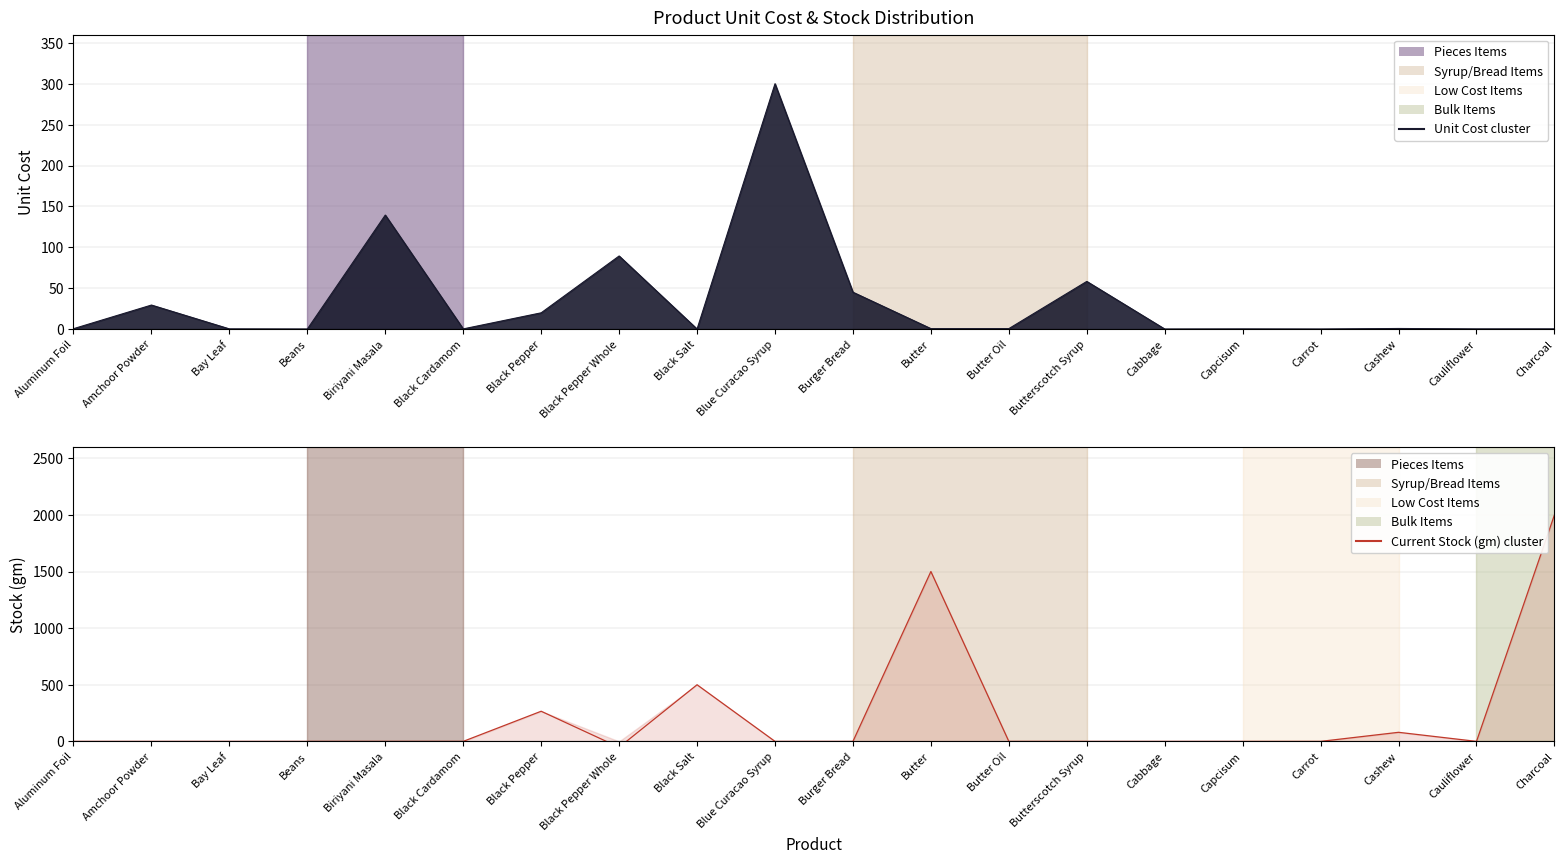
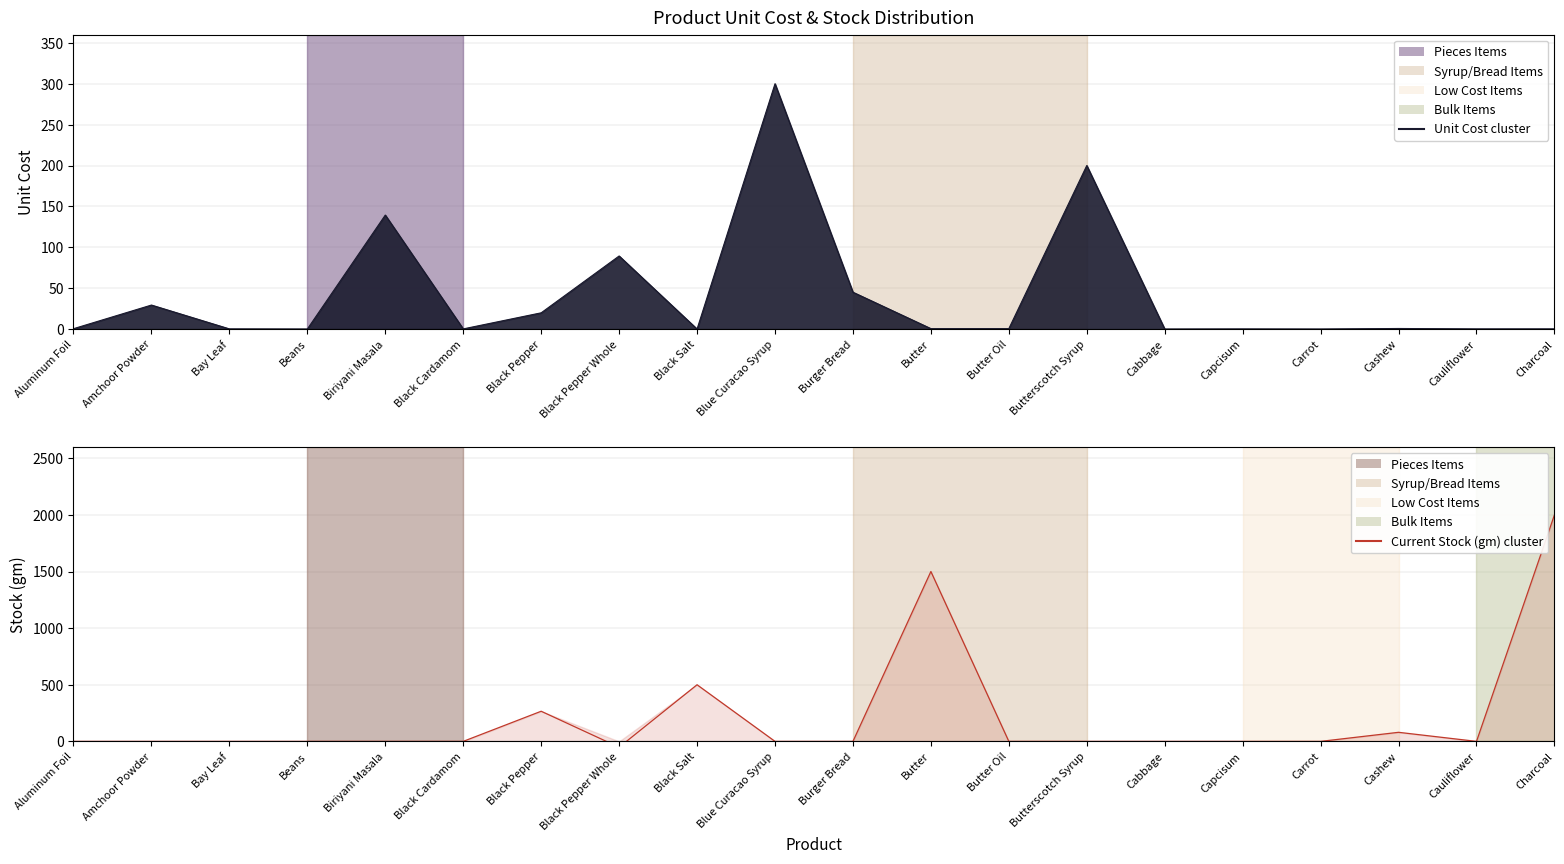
  {
    "Product Unit Cost & Stock Distribution": {
      "Aluminum Foil": 0,
      "Amchoor Powder": 30,
      "Bay Leaf": 0,
      "Black Pepper": 20,
      "Black Pepper Whole": 90,
      "Black Salt": 0,
      "Blue Curacao Syrup": 300,
      "Burger Bread": 50,
      "Butter": 0,
      "Butter Oil": 0,
-     "Butterscotch Syrup": 60,
+     "Butterscotch Syrup": 200,
      "Cabbage": 0,
      "Capcisum": 0,
      "Carrot": 0,
      "Cashew": 0,
      "Cauliflower": 0,
      "Charcoal": 0
    }
  }
